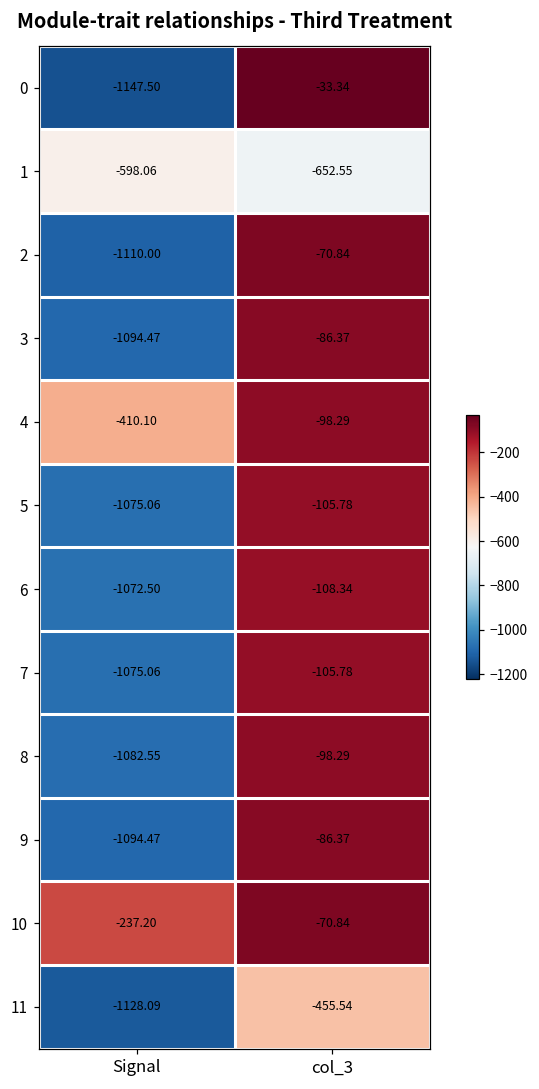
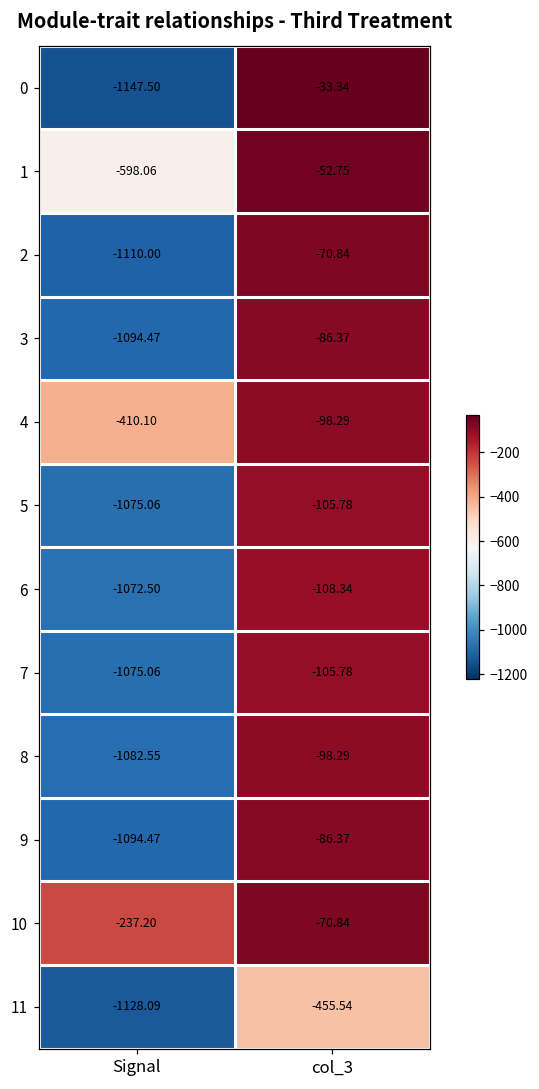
  {
    "0": {
      "Signal": -1147.50,
      "col_3": -33.34
    },
    "1": {
      "Signal": -598.06,
-     "col_3": -652.55
+     "col_3": -52.75
    },
    "2": {
      "Signal": -1110.00,
      "col_3": -70.84
    },
    "3": {
      "Signal": -1094.47,
      "col_3": -86.37
    },
    "4": {
      "Signal": -410.10,
      "col_3": -98.29
    },
    "5": {
      "Signal": -1075.06,
      "col_3": -105.78
    },
    "6": {
      "Signal": -1072.50,
      "col_3": -108.34
    },
    "7": {
      "Signal": -1075.06,
      "col_3": -105.78
    },
    "8": {
      "Signal": -1082.55,
      "col_3": -98.29
    },
    "9": {
      "Signal": -1094.47,
      "col_3": -86.37
    },
    "10": {
      "Signal": -237.20,
      "col_3": -70.84
    },
    "11": {
      "Signal": -1128.09,
      "col_3": -455.54
    }
  }
